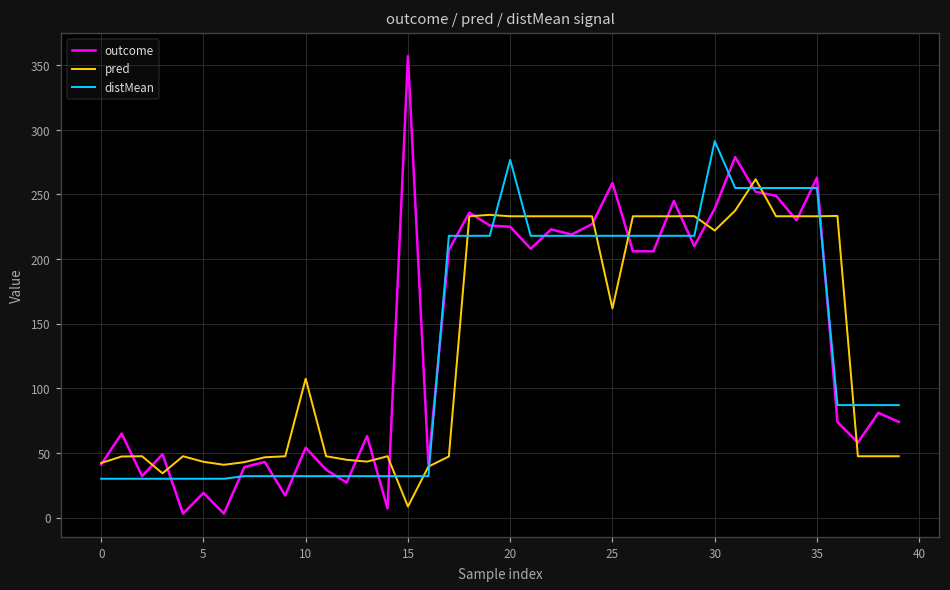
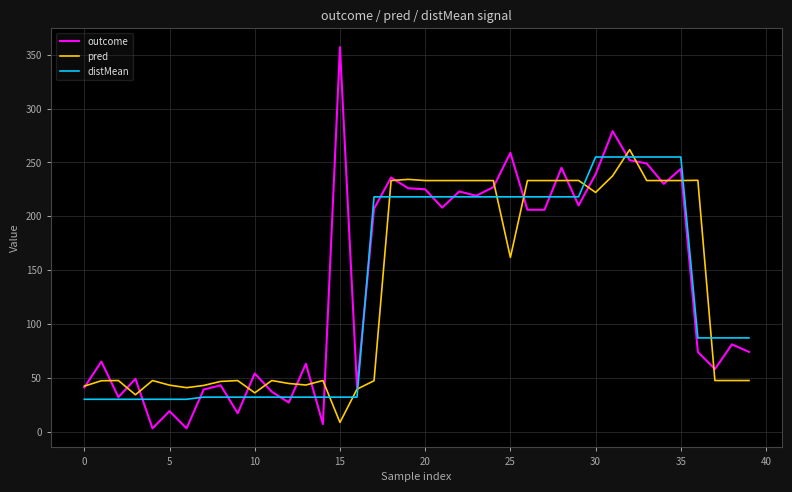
  {
    "outcome": {
      "5": 19,
      "10": 54,
      "15": 357,
      "20": 225,
      "25": 259,
      "30": 239,
-     "35": 263
+     "35": 244
    },
    "pred": {
      "5": 43,
-     "10": 107,
+     "10": 36,
      "15": 9,
      "20": 233,
      "25": 162,
      "30": 222,
      "35": 233
    },
    "distMean": {
      "0": 30,
      "5": 30,
      "10": 32,
      "15": 32,
-     "20": 277,
+     "20": 218,
      "25": 218,
-     "30": 291,
+     "30": 255,
      "35": 255
    }
  }
